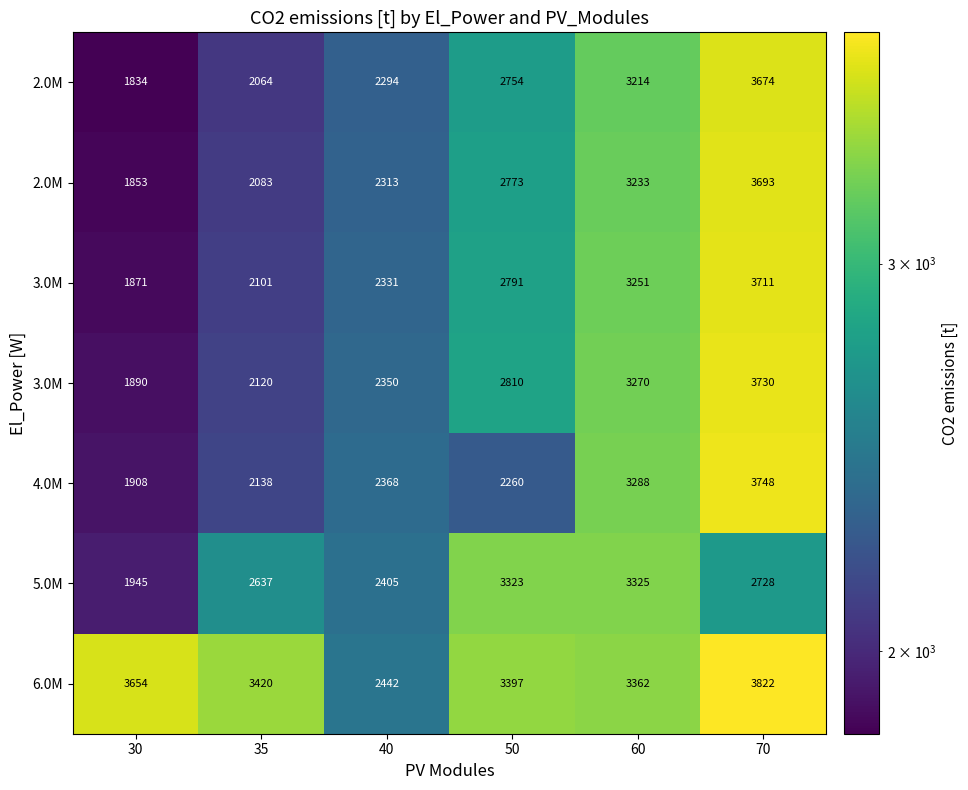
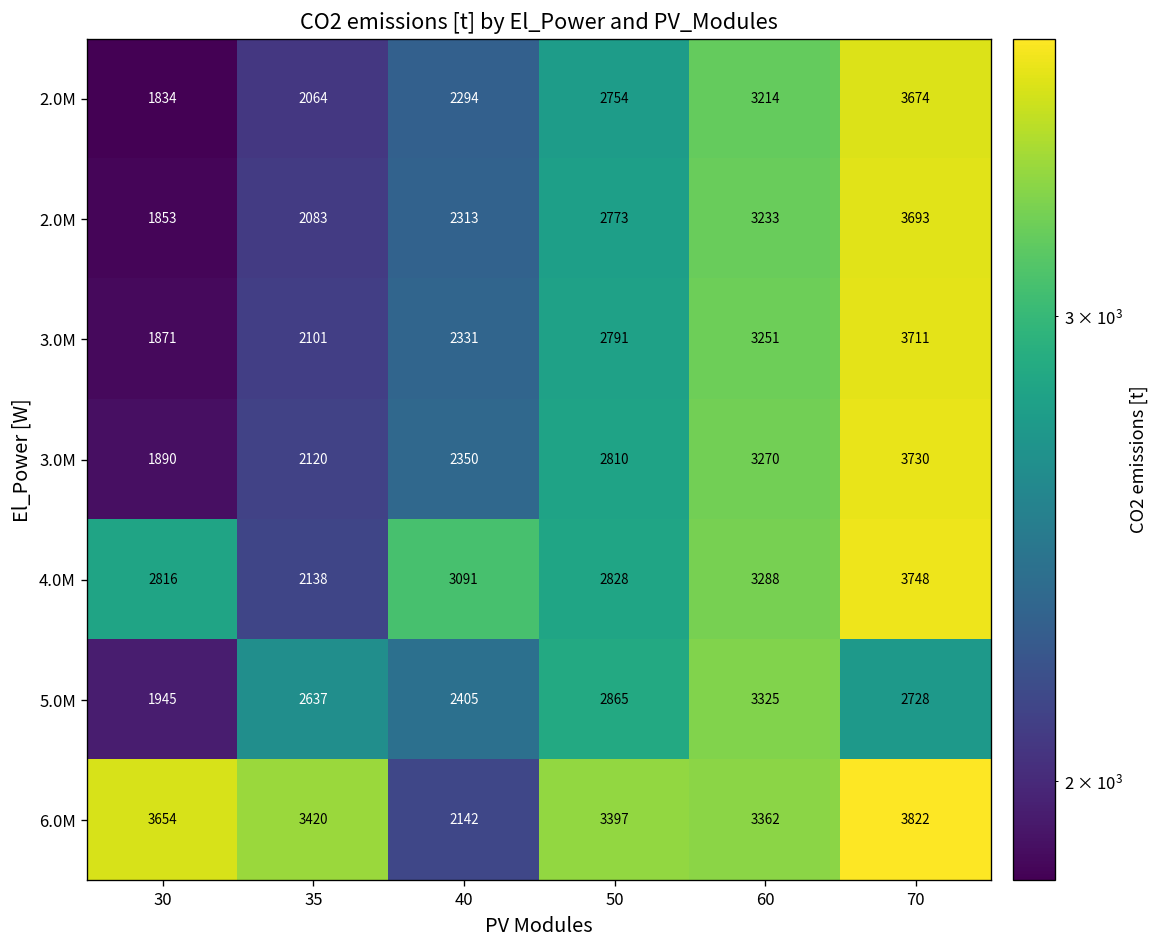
  {
    "4.0M": {
-     "30": 1908,
+     "30": 2816,
      "35": 2138,
-     "40": 2368,
-     "50": 2260,
+     "40": 3091,
+     "50": 2828,
      "60": 3288,
      "70": 3748
    },
    "5.0M": {
      "30": 1945,
      "35": 2637,
      "40": 2405,
-     "50": 3323,
+     "50": 2865,
      "60": 3325,
      "70": 2728
    },
    "6.0M": {
      "30": 3654,
      "35": 3420,
-     "40": 2442,
+     "40": 2142,
      "50": 3397,
      "60": 3362,
      "70": 3822
    }
  }
